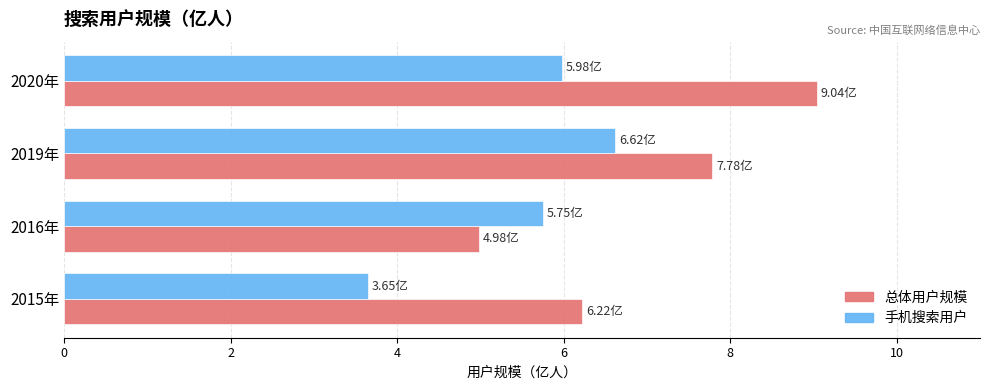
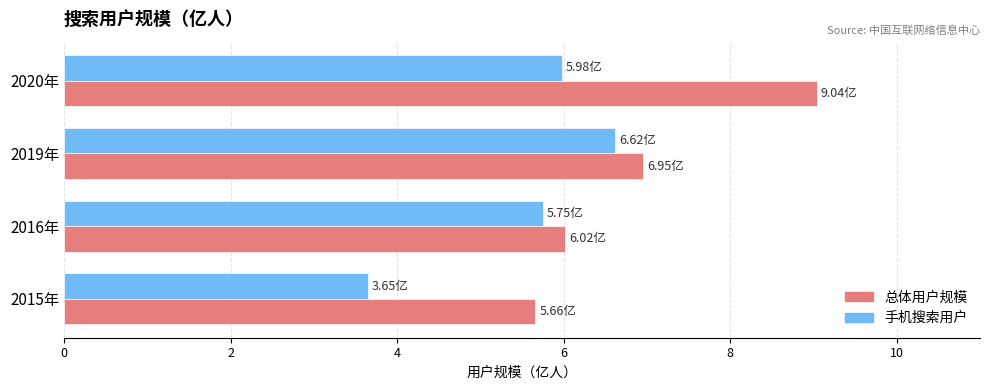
  {
    "总体用户规模": {
      "2020年": "9.04亿",
-     "2019年": "7.78亿",
-     "2016年": "4.98亿",
-     "2015年": "6.22亿"
+     "2019年": "6.95亿",
+     "2016年": "6.02亿",
+     "2015年": "5.66亿"
    },
    "手机搜索用户": {
      "2020年": "5.98亿",
      "2019年": "6.62亿",
      "2016年": "5.75亿",
      "2015年": "3.65亿"
    }
  }
